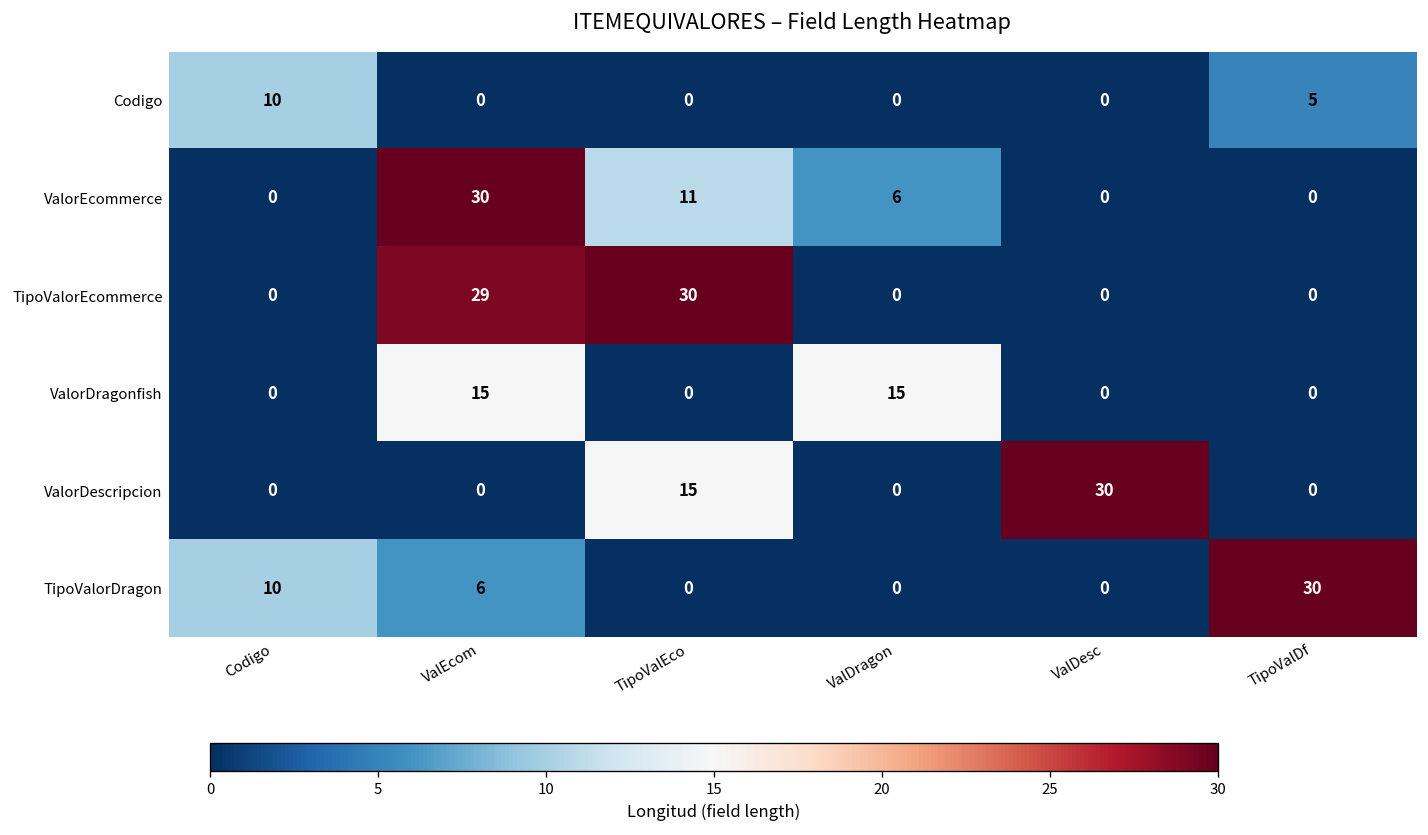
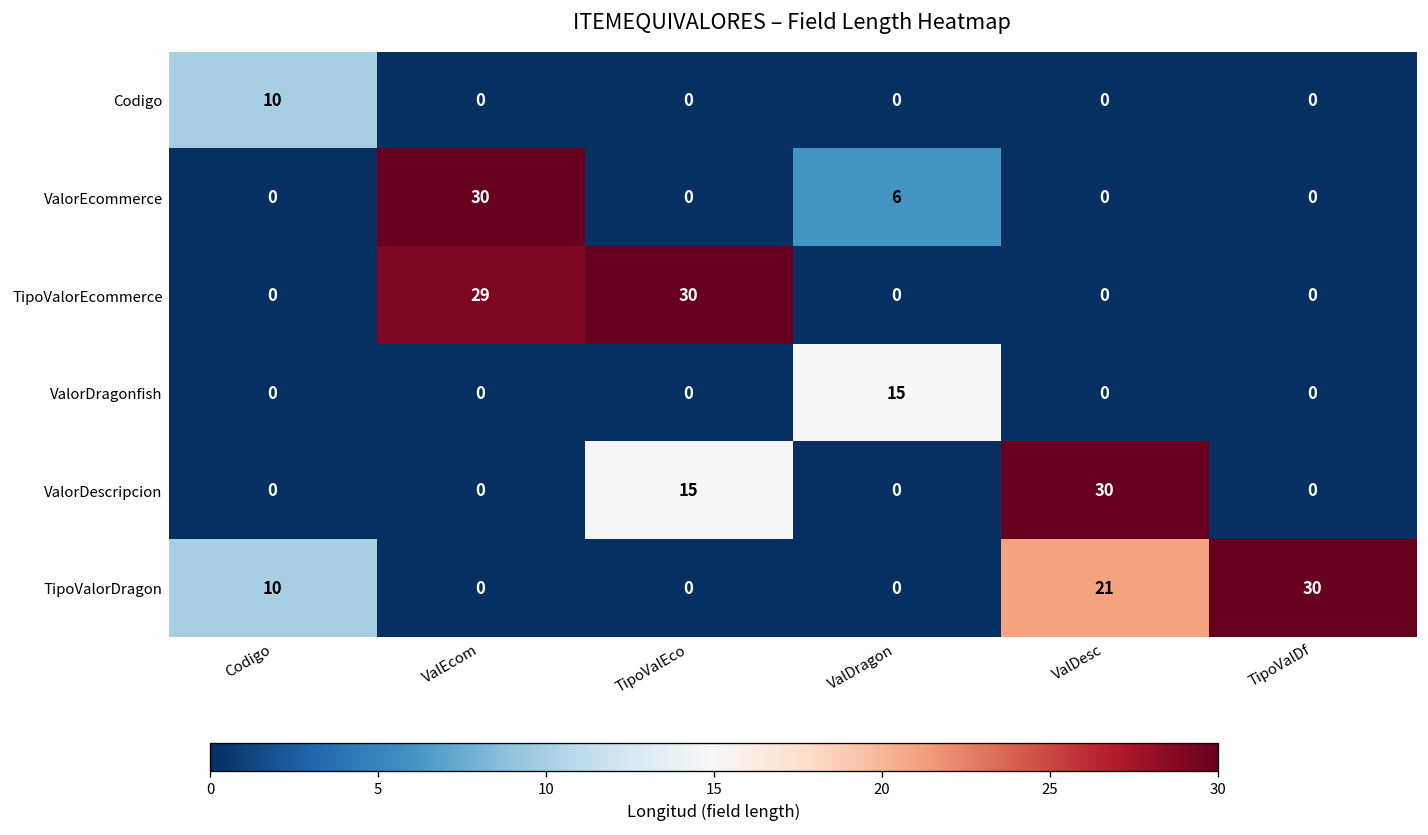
  {
    "Codigo": {
      "Codigo": 10,
      "ValEcom": 0,
      "TipoValEco": 0,
      "ValDragon": 0,
      "ValDesc": 0,
-     "TipoValDf": 5
+     "TipoValDf": 0
    },
    "ValorEcommerce": {
      "Codigo": 0,
      "ValEcom": 30,
-     "TipoValEco": 11,
+     "TipoValEco": 0,
      "ValDragon": 6,
      "ValDesc": 0,
      "TipoValDf": 0
    },
    "TipoValorEcommerce": {
      "Codigo": 0,
      "ValEcom": 29,
      "TipoValEco": 30,
      "ValDragon": 0,
      "ValDesc": 0,
      "TipoValDf": 0
    },
    "ValorDragonfish": {
      "Codigo": 0,
-     "ValEcom": 15,
+     "ValEcom": 0,
      "TipoValEco": 0,
      "ValDragon": 15,
      "ValDesc": 0,
      "TipoValDf": 0
    },
    "ValorDescripcion": {
      "Codigo": 0,
      "ValEcom": 0,
      "TipoValEco": 15,
      "ValDragon": 0,
      "ValDesc": 30,
      "TipoValDf": 0
    },
    "TipoValorDragon": {
      "Codigo": 10,
-     "ValEcom": 6,
+     "ValEcom": 0,
      "TipoValEco": 0,
      "ValDragon": 0,
-     "ValDesc": 0,
+     "ValDesc": 21,
      "TipoValDf": 30
    }
  }
